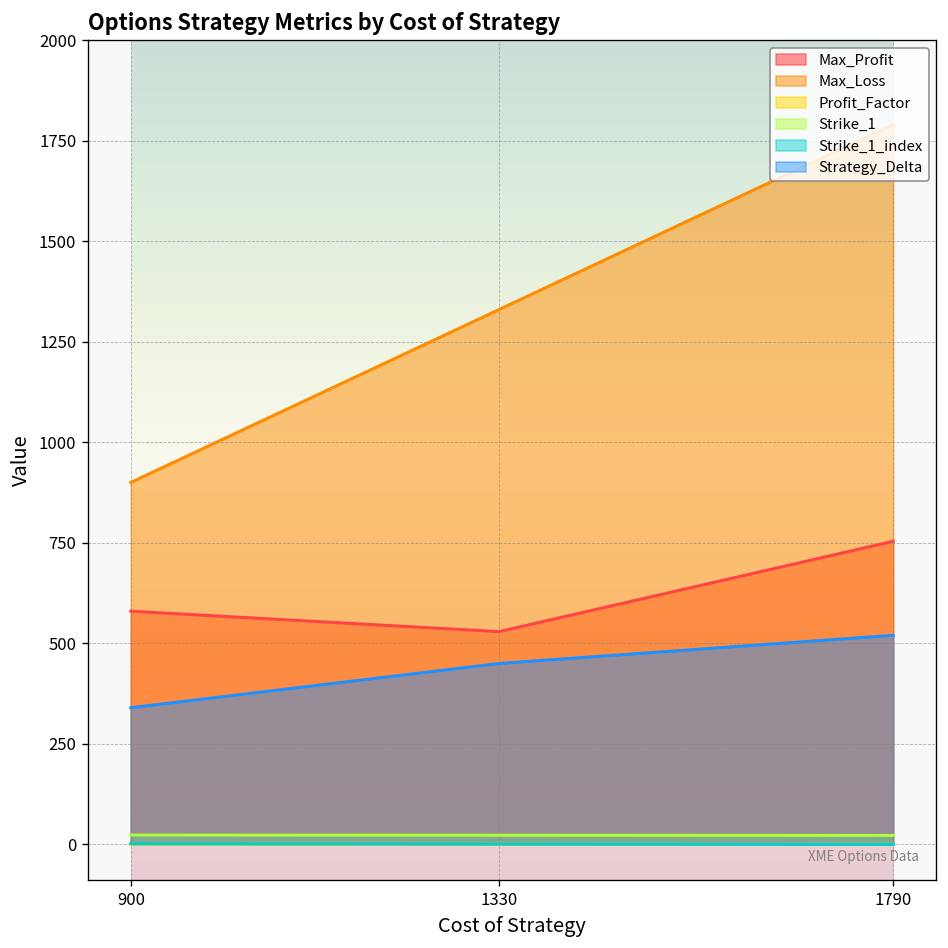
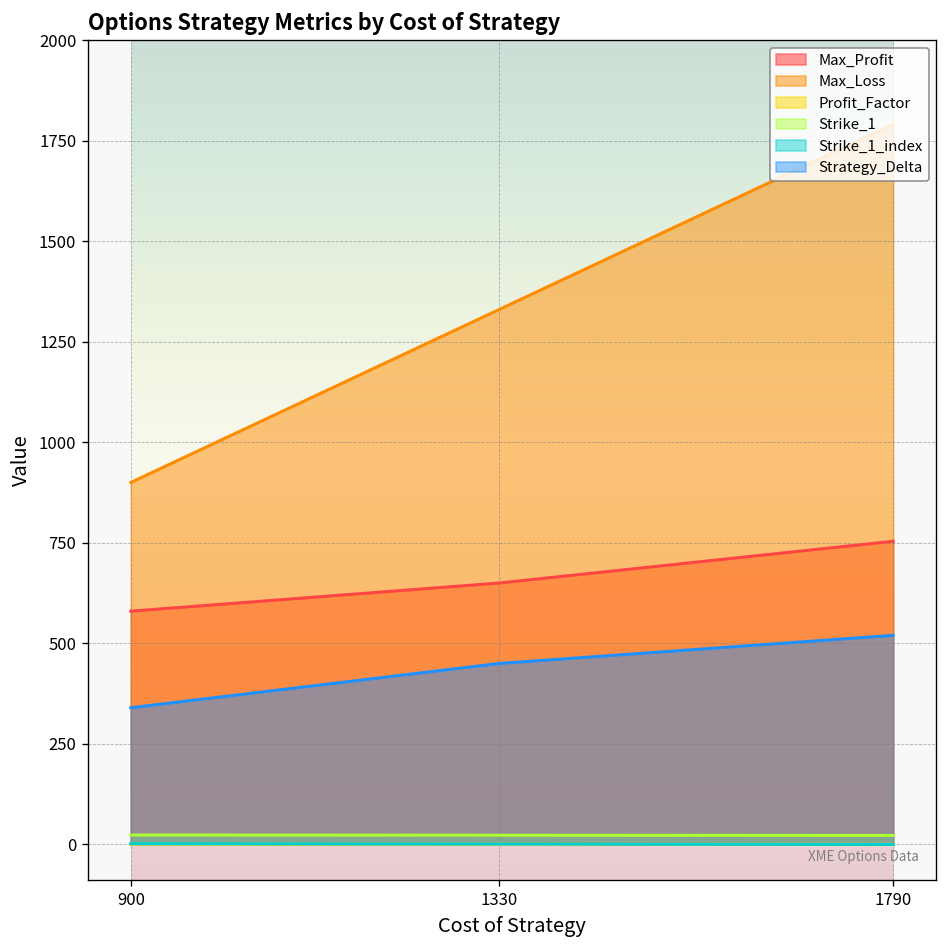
  {
    "Max_Profit": {
      "900": 580,
-     "1330": 530,
+     "1330": 650,
      "1790": 750
    },
    "Strike_1": {
      "900": 20,
      "1330": 20,
      "1790": 20
    }
  }
